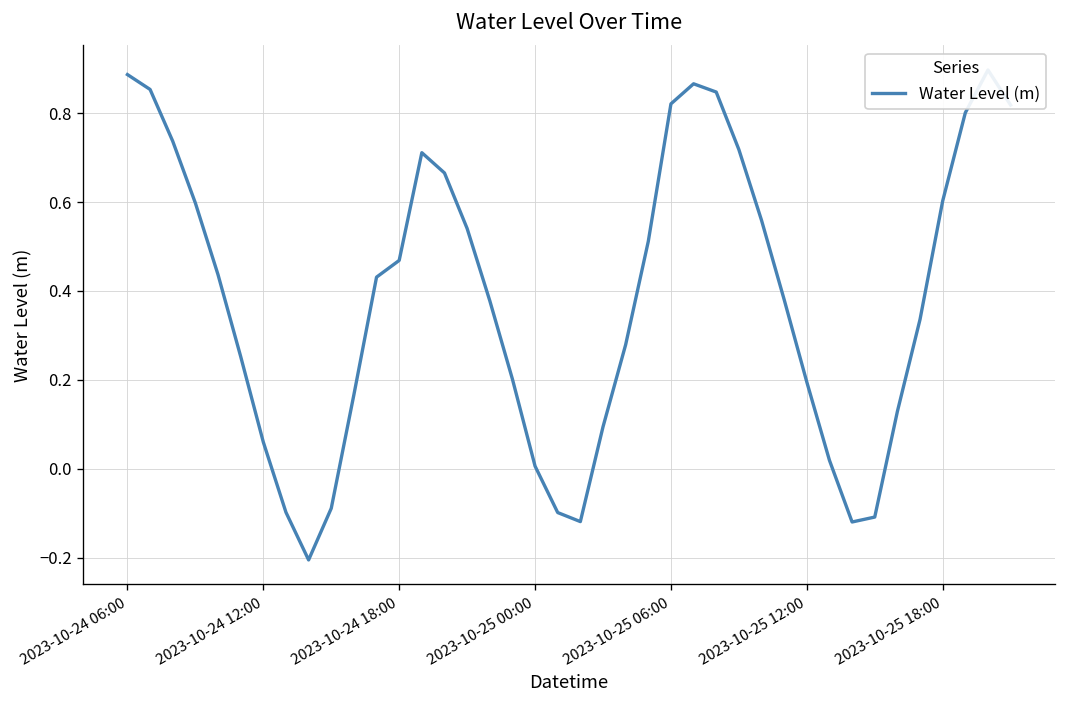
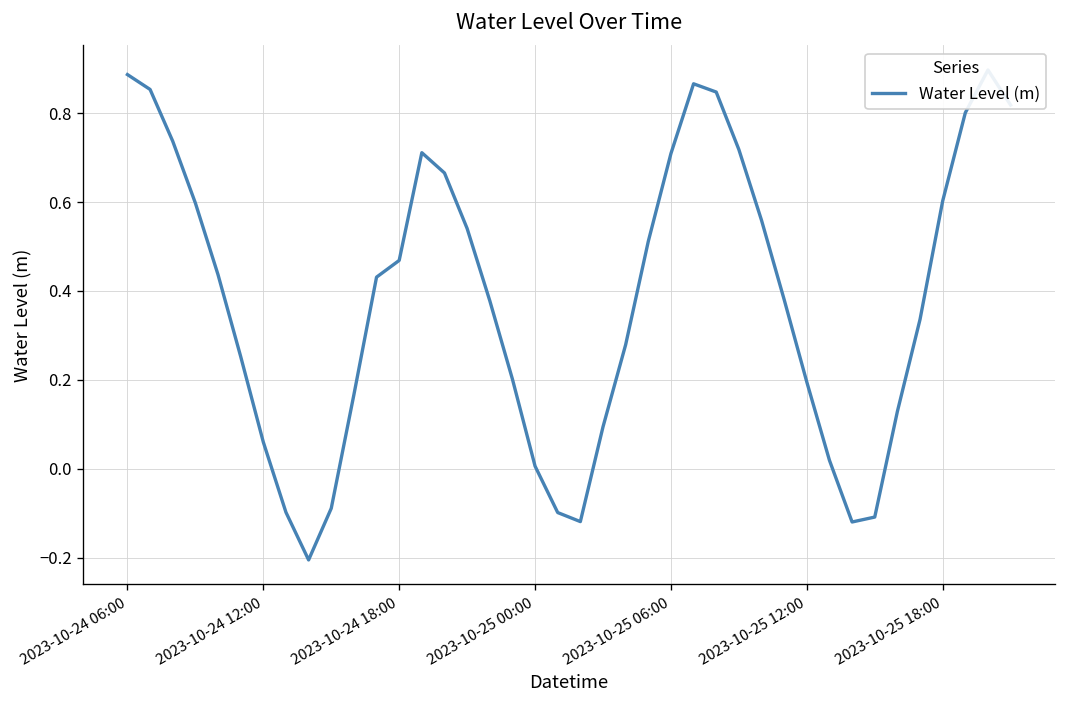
  {
    "2023-10-24 06:00": 0.89,
    "2023-10-24 12:00": 0.06,
    "2023-10-24 18:00": 0.47,
    "2023-10-25 00:00": 0.01,
-   "2023-10-25 06:00": 0.82,
+   "2023-10-25 06:00": 0.71,
    "2023-10-25 12:00": 0.20,
    "2023-10-25 18:00": 0.60
  }
